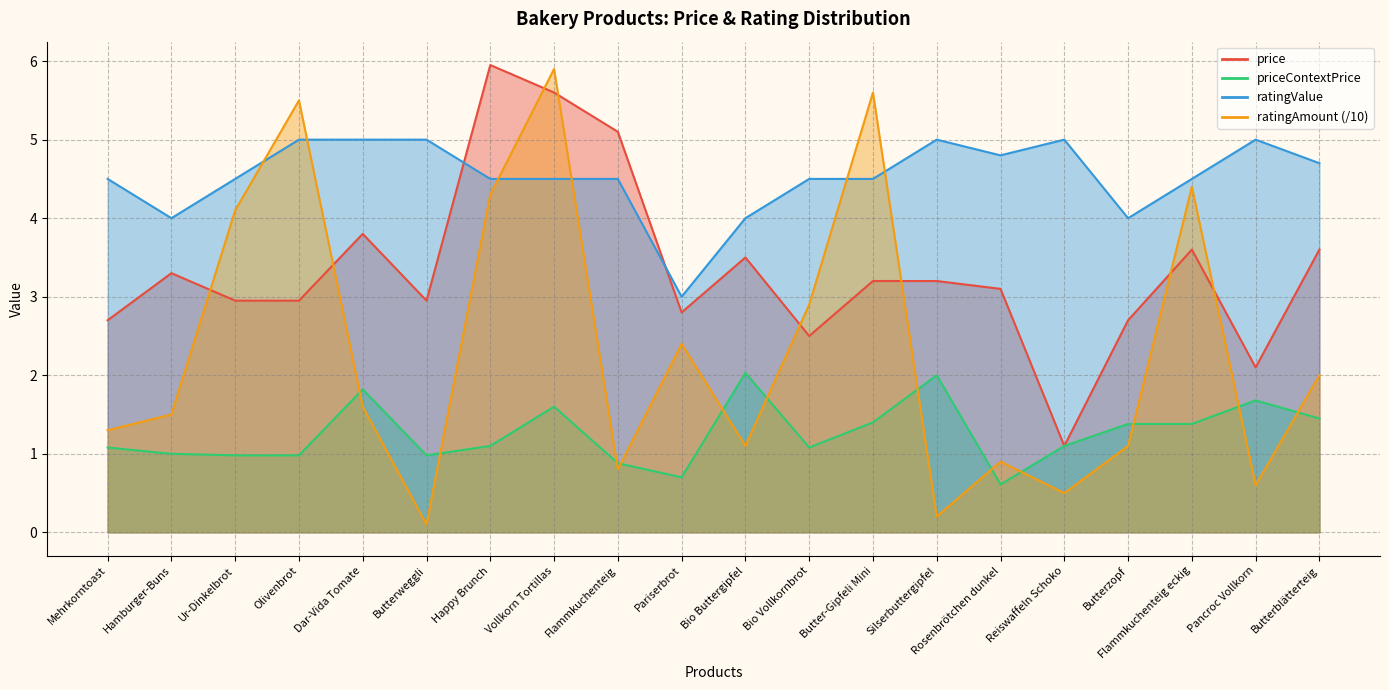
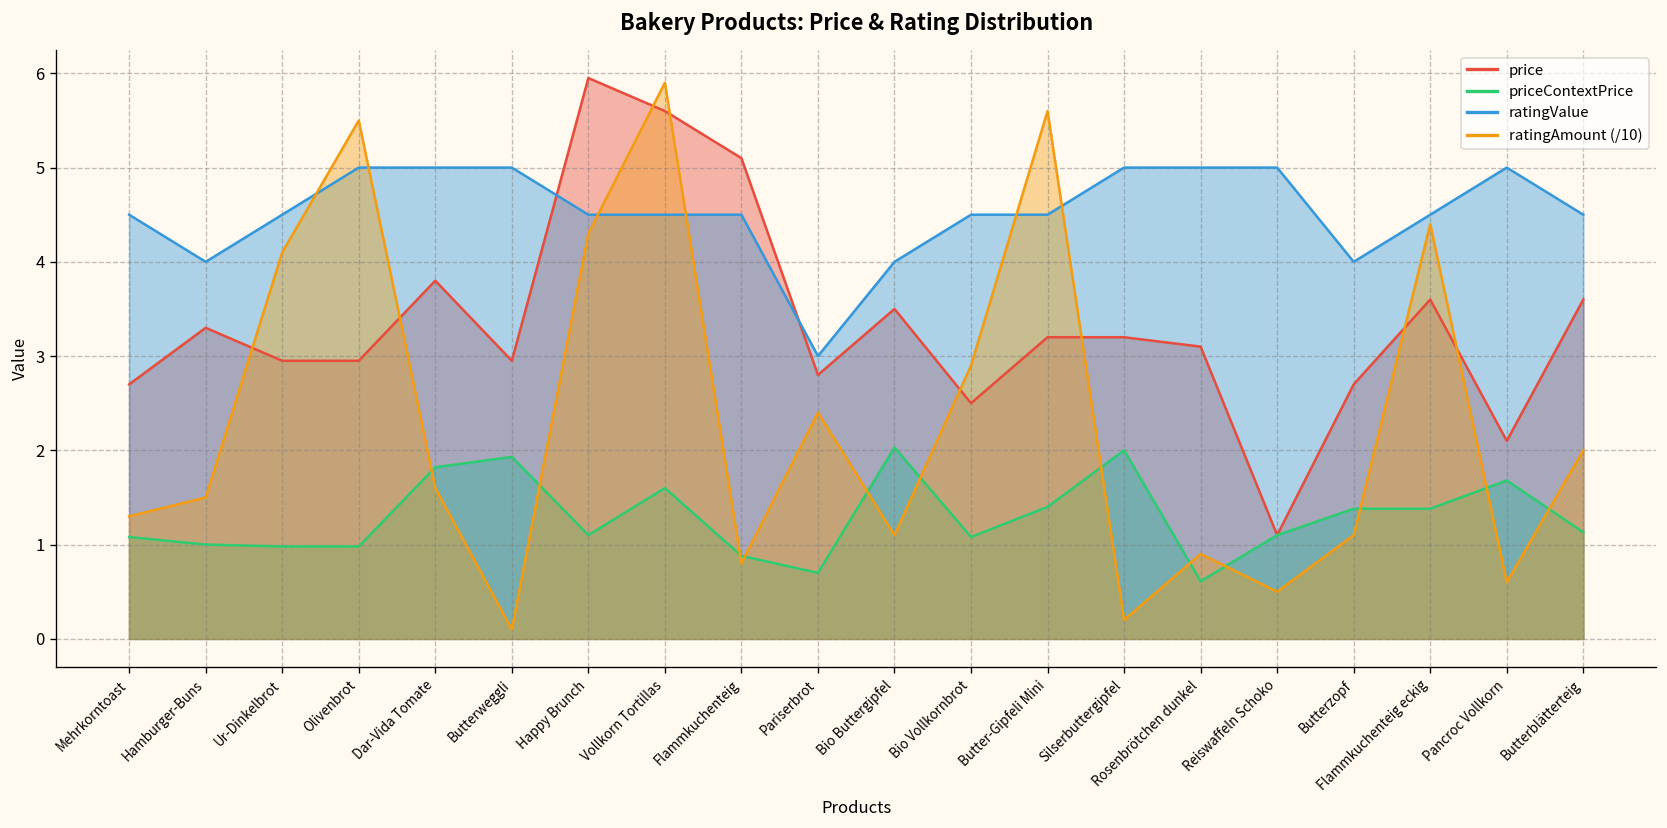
  {
    "priceContextPrice": {
      "Mehrkorntoast": 1.1,
      "Hamburger-Buns": 1.0,
      "Ur-Dinkelbrot": 1.0,
      "Olivenbrot": 1.0,
      "Dar-Vida Tomate": 1.8,
-     "Butterweggli": 1.0,
+     "Butterweggli": 1.9,
      "Happy Brunch": 1.1,
      "Vollkorn Tortillas": 1.6,
      "Flammkuchenteig": 0.9,
      "Pariserbrot": 0.7,
      "Bio Buttergipfel": 2.0,
      "Bio Vollkornbrot": 1.1,
      "Butter-Gipfeli Mini": 1.4,
      "Silserbuttergipfel": 2.0,
      "Rosenbrötchen dunkel": 0.6,
      "Butterzopf": 1.4,
      "Flammkuchenteig eckig": 1.4,
      "Pancroc Vollkorn": 1.7,
-     "Butterblätterteig": 1.5
+     "Butterblätterteig": 1.1
    },
    "ratingValue": {
      "Mehrkorntoast": 4.5,
      "Hamburger-Buns": 4.0,
      "Ur-Dinkelbrot": 4.5,
      "Olivenbrot": 5.0,
      "Dar-Vida Tomate": 5.0,
      "Butterweggli": 5.0,
      "Happy Brunch": 4.5,
      "Vollkorn Tortillas": 4.5,
      "Flammkuchenteig": 4.5,
      "Pariserbrot": 3.0,
      "Bio Buttergipfel": 4.0,
      "Bio Vollkornbrot": 4.5,
      "Butter-Gipfeli Mini": 4.5,
      "Silserbuttergipfel": 5.0,
-     "Rosenbrötchen dunkel": 4.8,
+     "Rosenbrötchen dunkel": 5.0,
      "Reiswaffeln Schoko": 5.0,
      "Butterzopf": 4.0,
      "Flammkuchenteig eckig": 4.5,
      "Pancroc Vollkorn": 5.0,
-     "Butterblätterteig": 4.7
+     "Butterblätterteig": 4.5
    }
  }
